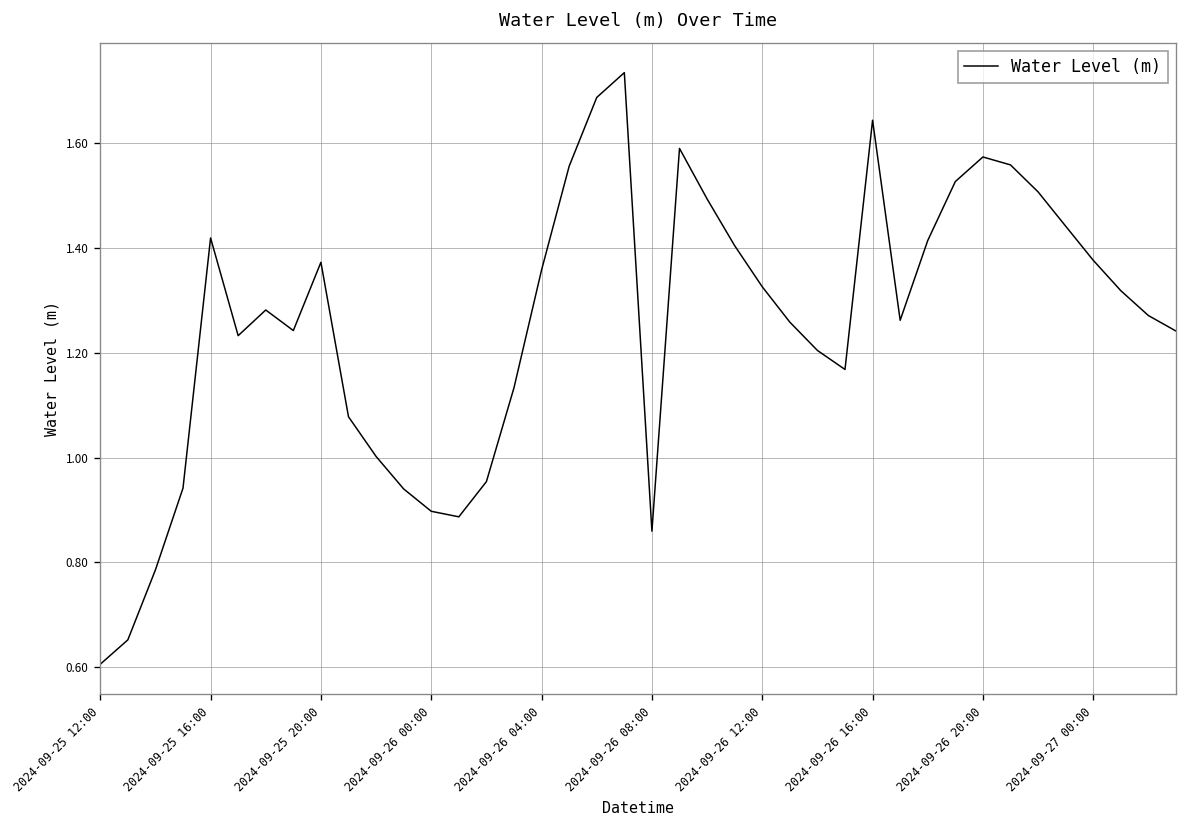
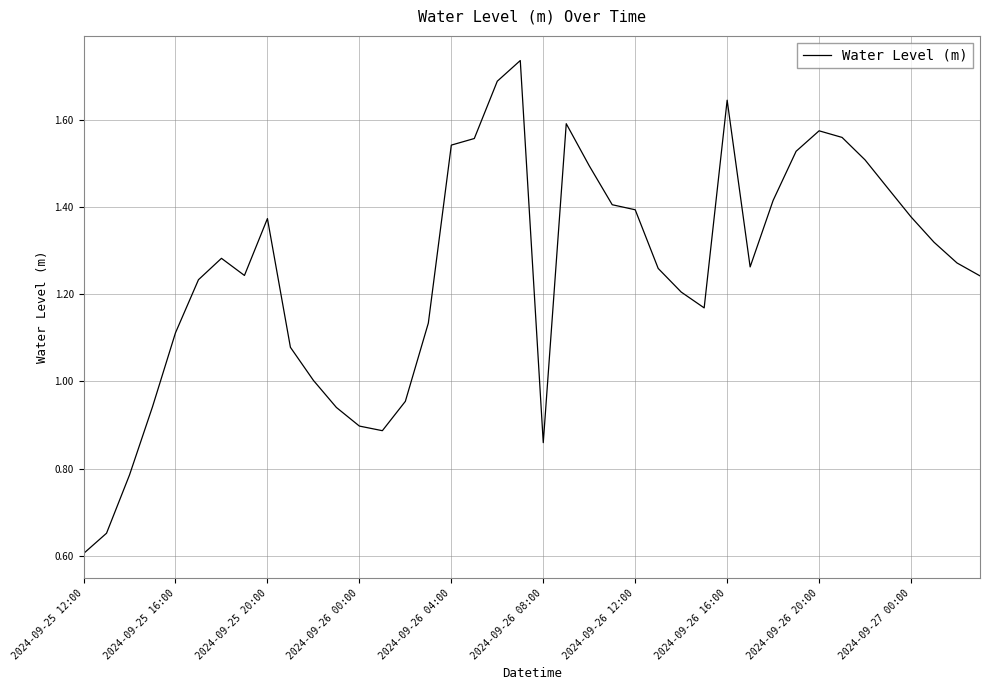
  {
    "2024-09-25 12:00": 0.61,
-   "2024-09-25 16:00": 1.42,
+   "2024-09-25 16:00": 1.11,
    "2024-09-25 20:00": 1.37,
    "2024-09-26 00:00": 0.90,
-   "2024-09-26 04:00": 1.36,
+   "2024-09-26 04:00": 1.54,
    "2024-09-26 08:00": 0.86,
-   "2024-09-26 12:00": 1.33,
+   "2024-09-26 12:00": 1.39,
    "2024-09-26 16:00": 1.64,
    "2024-09-26 20:00": 1.57,
    "2024-09-27 00:00": 1.38
  }
